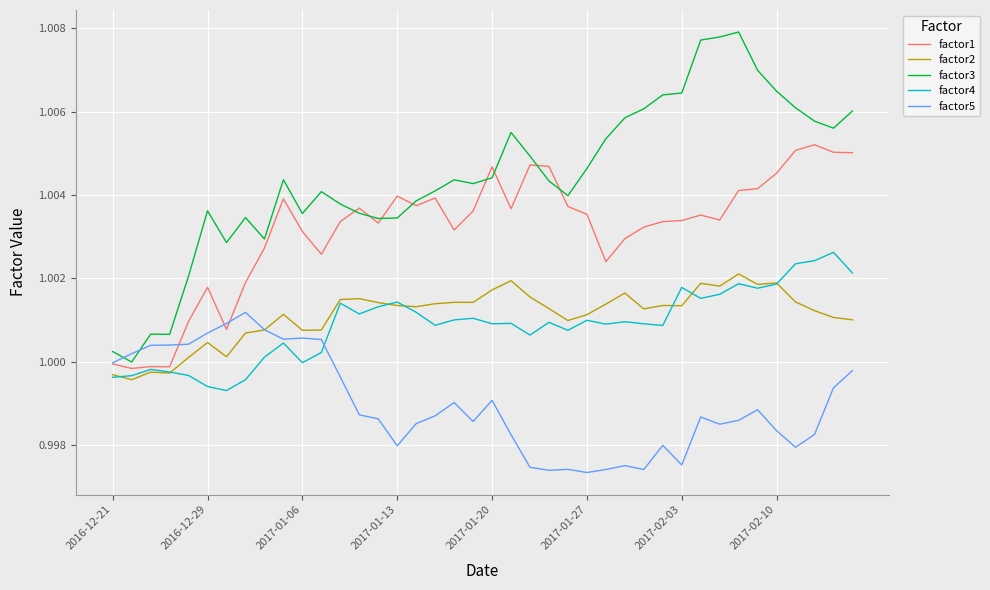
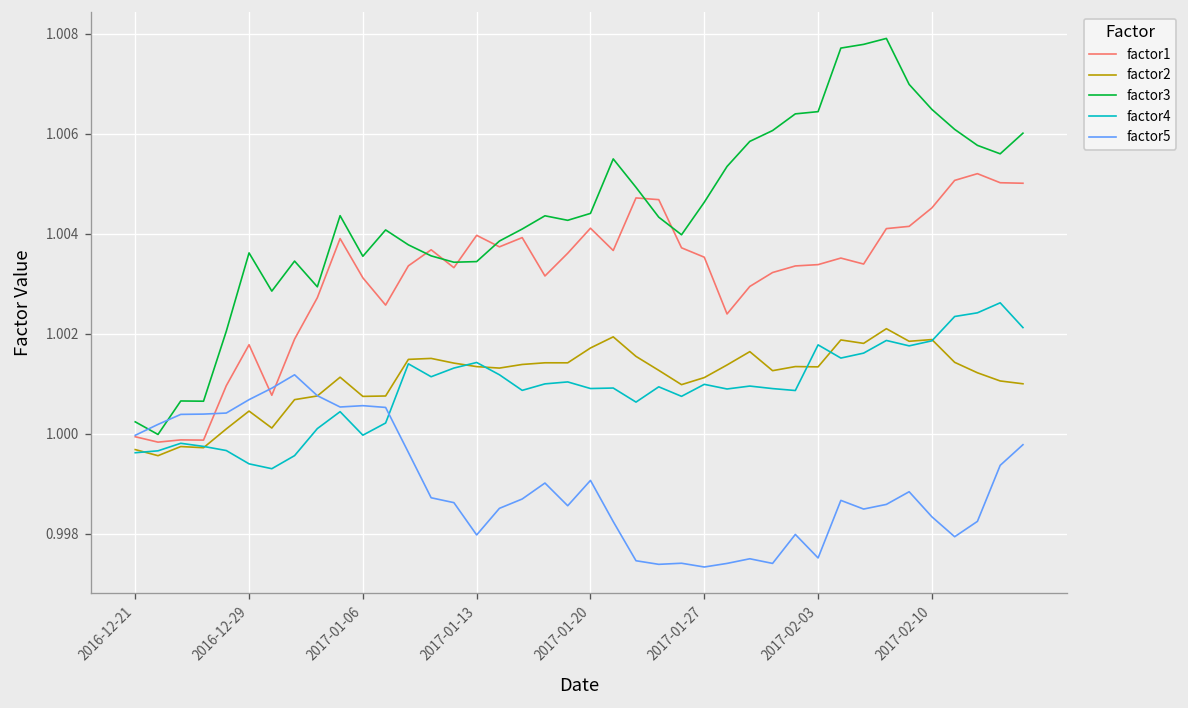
  {
    "factor1": {
      "2016-12-29": 1.0018,
      "2017-01-06": 1.0031,
      "2017-01-13": 1.0040,
-     "2017-01-20": 1.0047,
+     "2017-01-20": 1.0041,
      "2017-01-27": 1.0035,
      "2017-02-03": 1.0034,
      "2017-02-10": 1.0045
    },
    "factor2": {
      "2016-12-21": 0.9997,
      "2016-12-29": 1.0005,
      "2017-01-06": 1.0008,
      "2017-01-13": 1.0013,
      "2017-01-20": 1.0017,
      "2017-01-27": 1.0011,
      "2017-02-03": 1.0013
    },
    "factor3": {
      "2016-12-21": 1.0002,
      "2016-12-29": 1.0036,
      "2017-01-06": 1.0036,
      "2017-01-13": 1.0034,
      "2017-01-20": 1.0044,
      "2017-01-27": 1.0046,
      "2017-02-03": 1.0064,
      "2017-02-10": 1.0065
    },
    "factor4": {
      "2016-12-21": 0.9996,
      "2016-12-29": 0.9994,
      "2017-01-06": 1.0000,
      "2017-01-13": 1.0014,
      "2017-01-20": 1.0009,
      "2017-01-27": 1.0010,
      "2017-02-03": 1.0018
    },
    "factor5": {
      "2016-12-29": 1.0007,
      "2017-01-06": 1.0006,
      "2017-01-13": 0.9980,
      "2017-01-20": 0.9991,
      "2017-01-27": 0.9973,
      "2017-02-03": 0.9975,
      "2017-02-10": 0.9983
    }
  }
